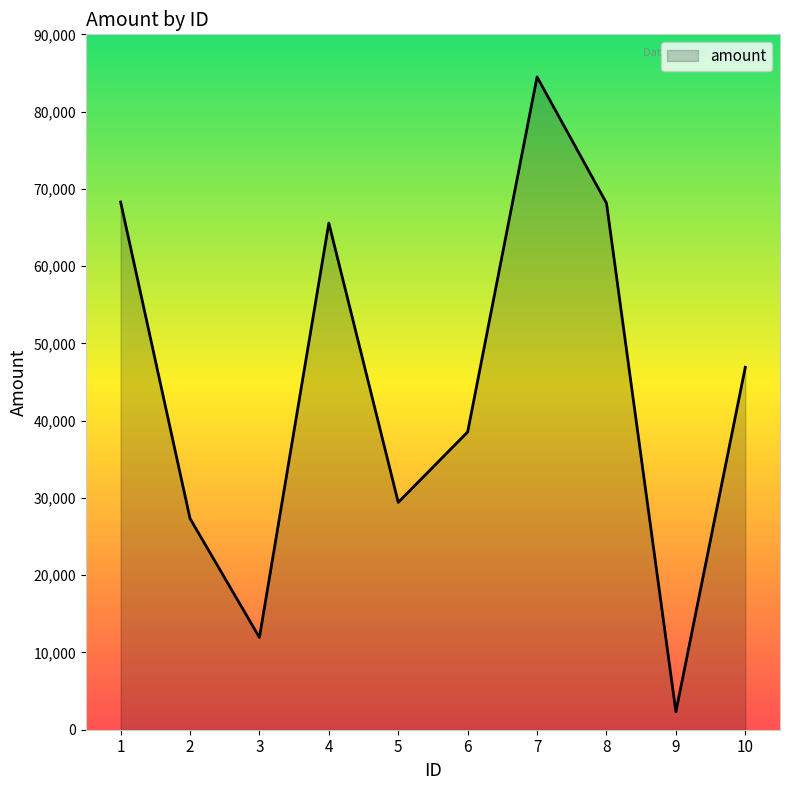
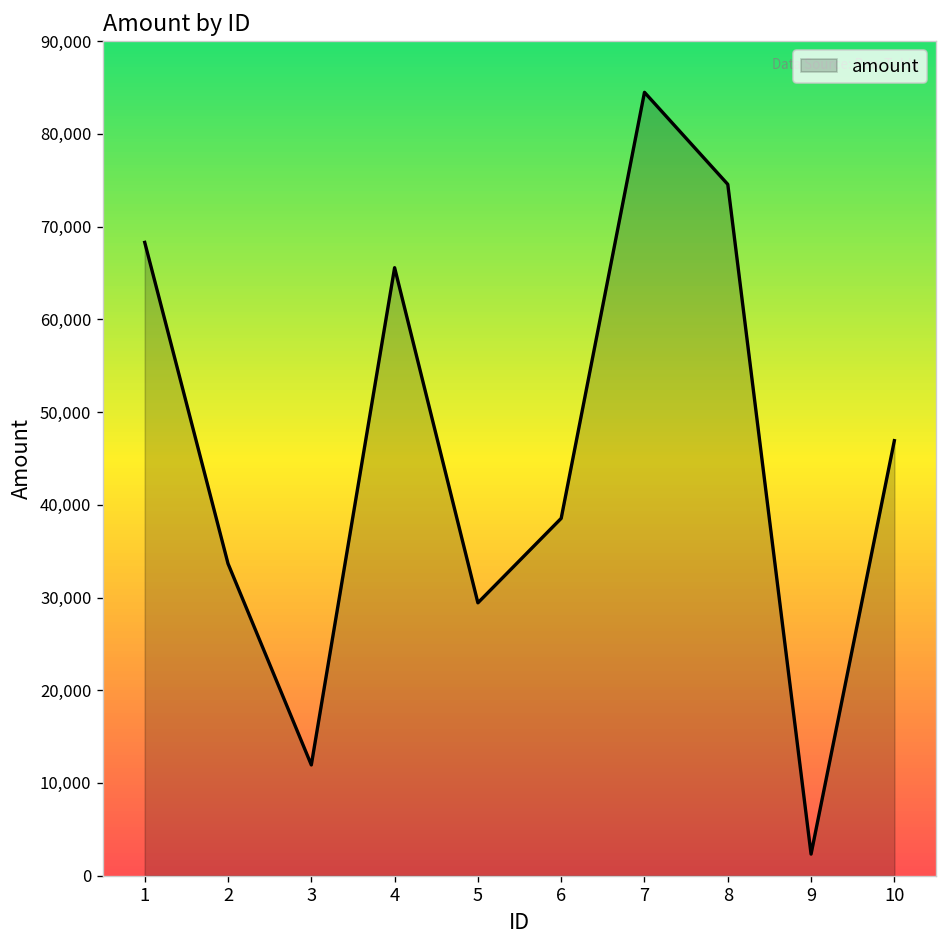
  {
    "1": "68,000",
-   "2": "27,000",
+   "2": "34,000",
    "3": "12,000",
    "4": "66,000",
    "5": "29,000",
    "6": "39,000",
    "7": "84,000",
-   "8": "68,000",
+   "8": "75,000",
    "9": "2,000",
    "10": "47,000"
  }
